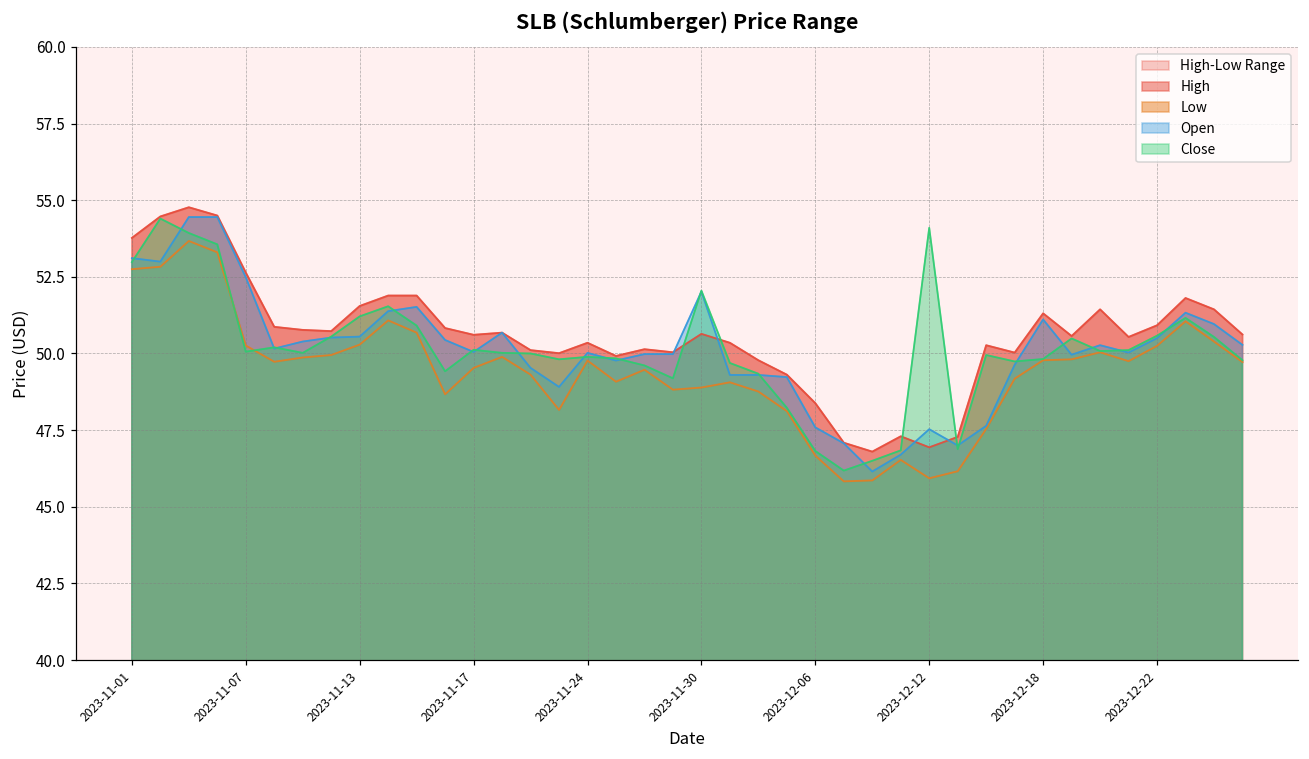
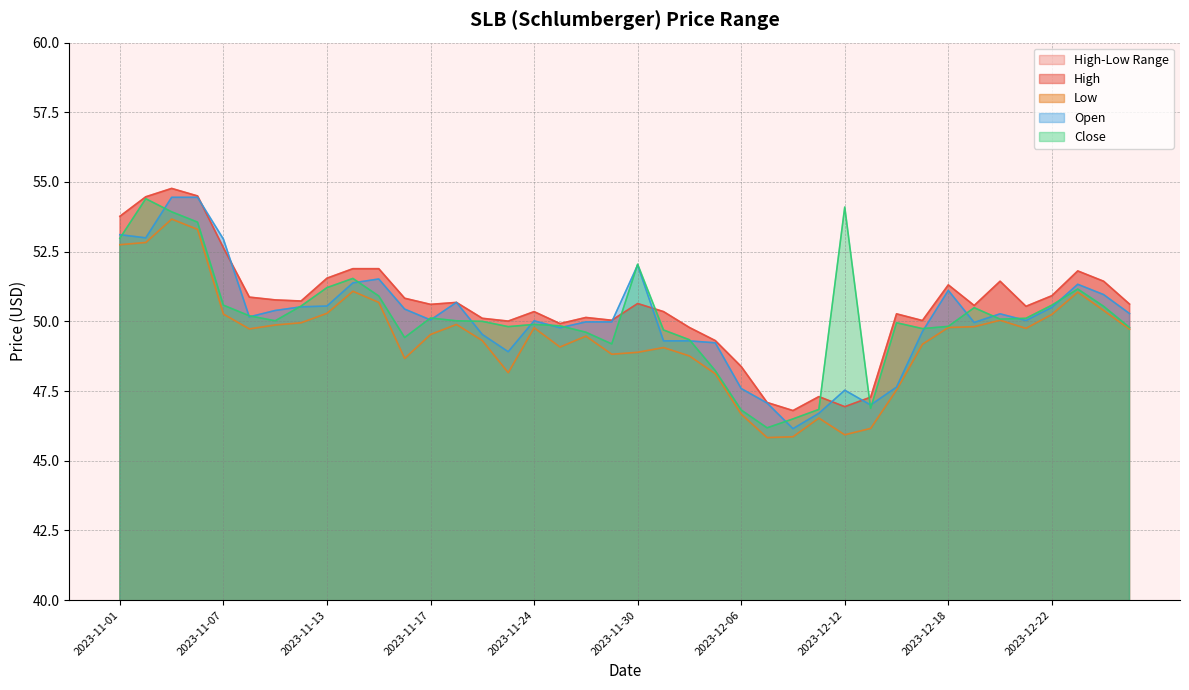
  {
    "Open": {
      "2023-11-01": 53.1,
-     "2023-11-07": 52.5,
+     "2023-11-07": 53.0,
      "2023-11-13": 50.6,
      "2023-11-24": 50.0,
      "2023-12-06": 47.6,
      "2023-12-12": 47.5,
      "2023-12-18": 51.1
    },
    "Close": {
      "2023-11-01": 53.0,
-     "2023-11-07": 50.1,
+     "2023-11-07": 50.6,
      "2023-11-13": 51.2,
      "2023-11-24": 49.9,
      "2023-12-06": 46.8,
      "2023-12-12": 54.1
    }
  }
